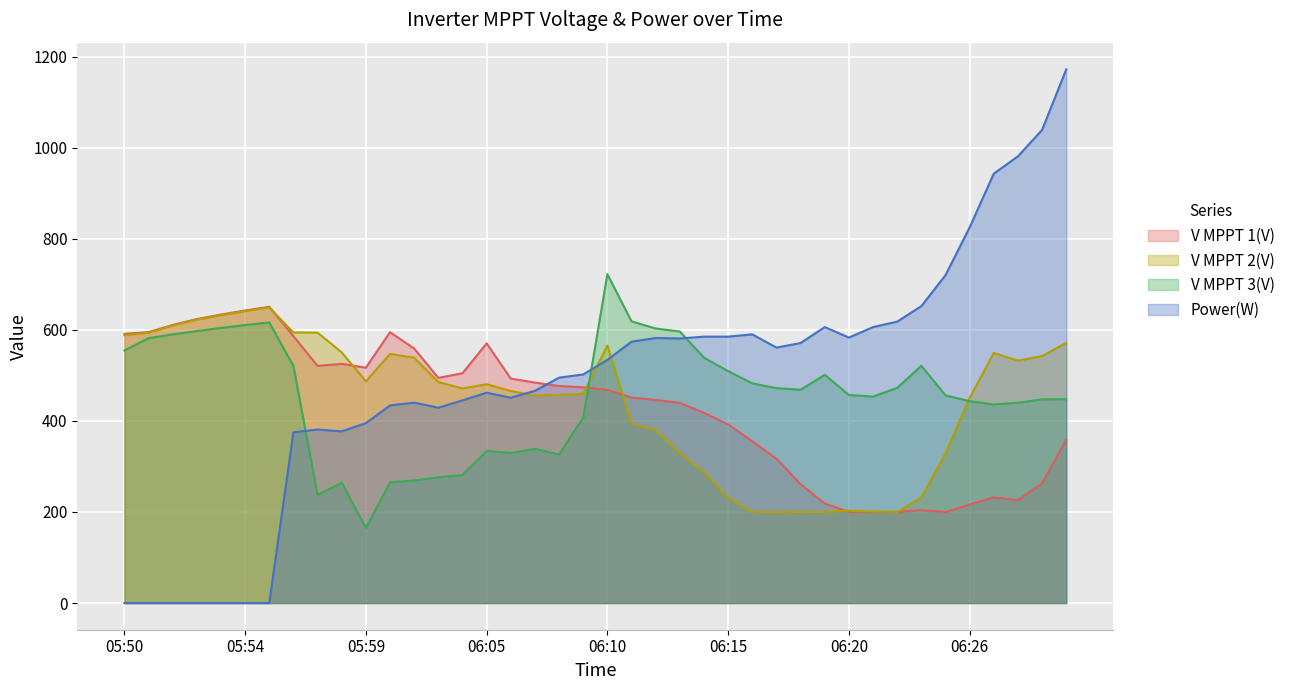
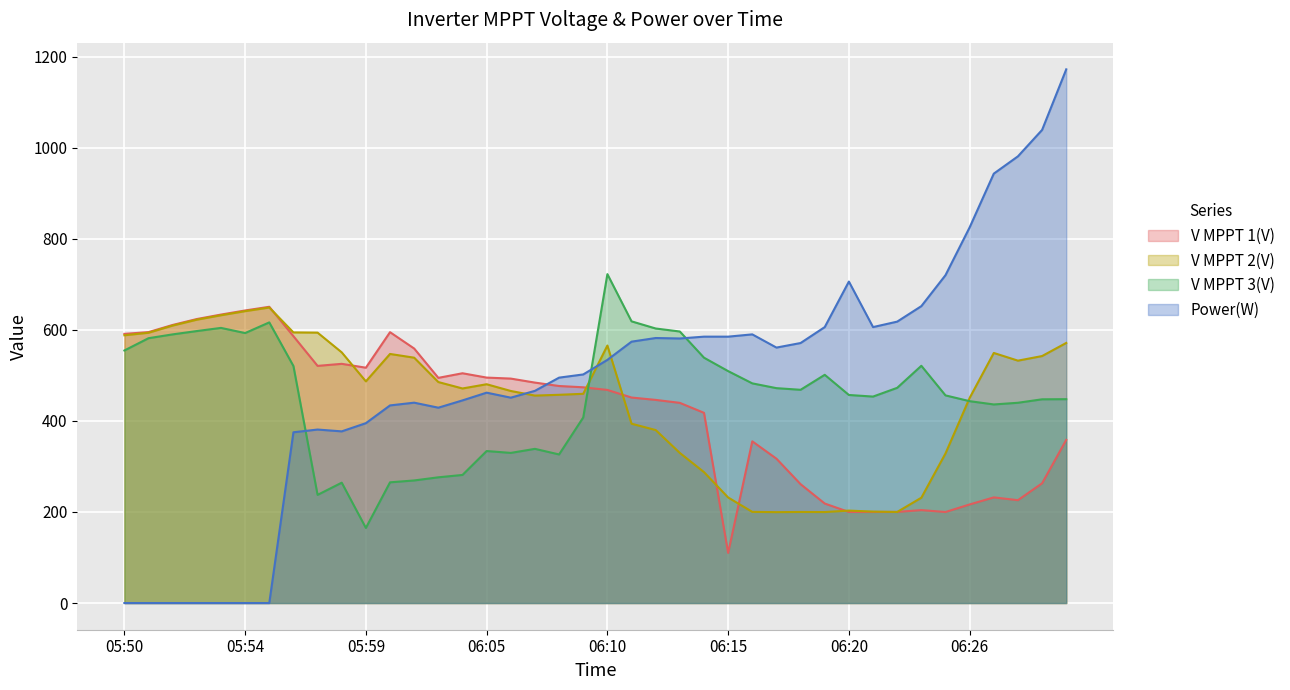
  {
    "V MPPT 1(V)": {
      "05:59": 520,
-     "06:05": 570,
+     "06:05": 500,
      "06:10": 470,
-     "06:15": 390,
+     "06:15": 110,
      "06:26": 220
    },
    "V MPPT 2(V)": {
      "05:59": 490,
      "06:05": 480,
      "06:10": 570,
      "06:15": 230,
      "06:26": 450
    },
    "V MPPT 3(V)": {
-     "05:54": 610,
+     "05:54": 590,
      "05:59": 160,
      "06:05": 330,
      "06:10": 720,
      "06:15": 510,
      "06:20": 460,
      "06:26": 440
    },
    "Power(W)": {
      "05:54": 0,
      "05:59": 400,
      "06:05": 460,
      "06:10": 530,
      "06:15": 590,
-     "06:20": 580,
+     "06:20": 710,
      "06:26": 830
    }
  }
